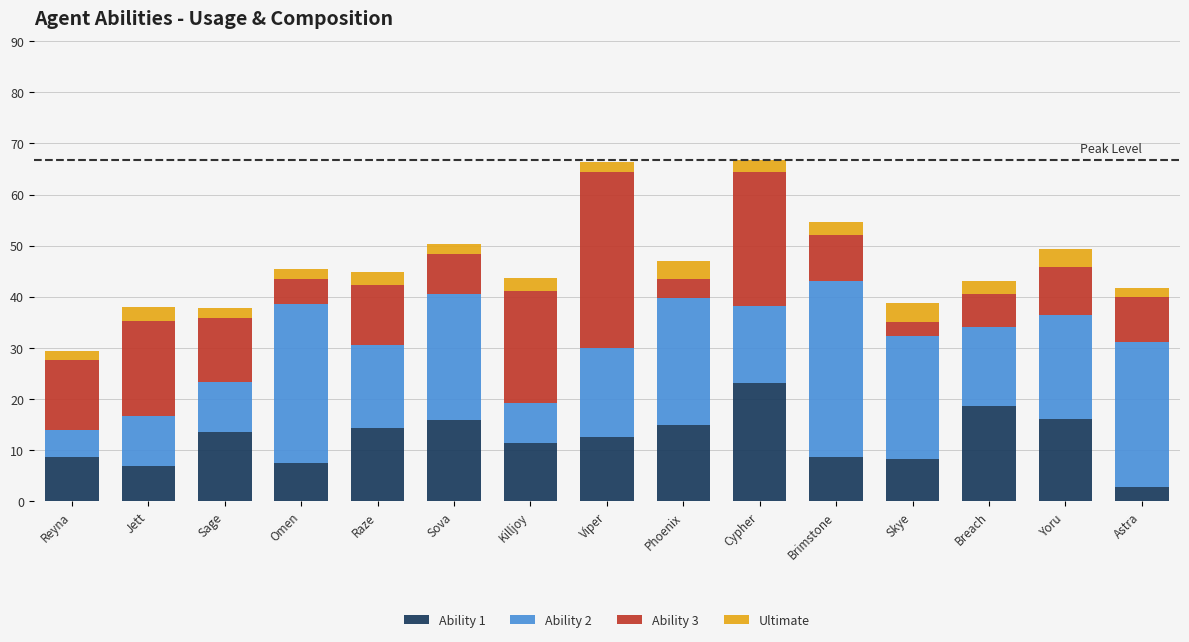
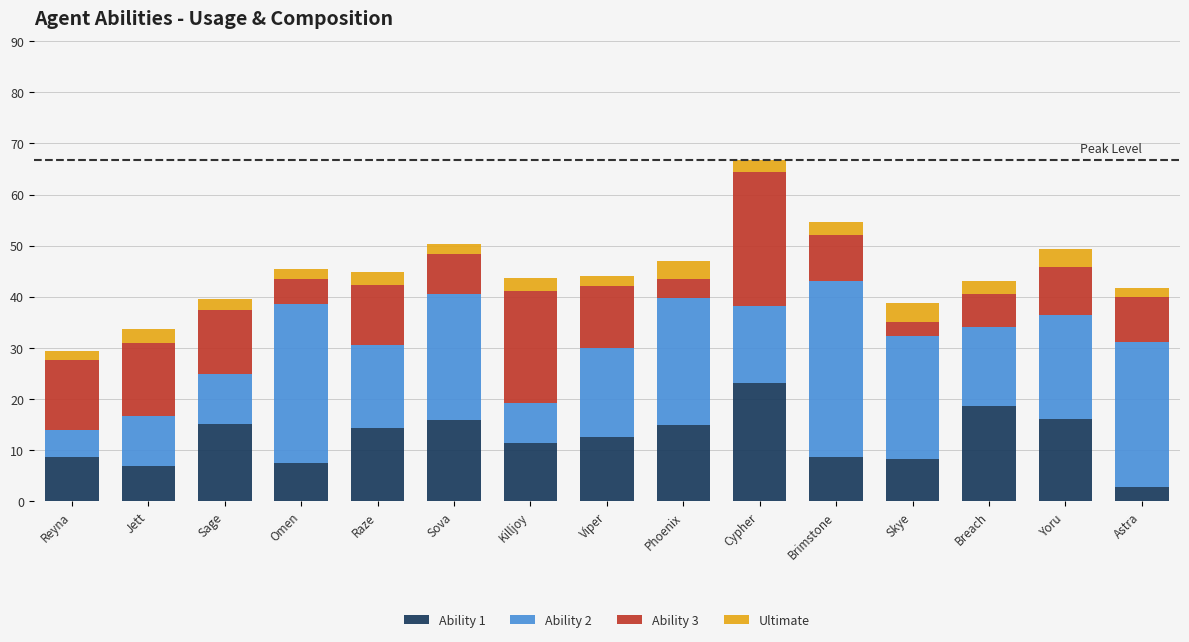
  {
    "Ability 1": {
      "Reyna": 9,
      "Jett": 7,
-     "Sage": 14,
+     "Sage": 15,
      "Omen": 8,
      "Raze": 14,
      "Sova": 16,
      "Killjoy": 11,
      "Viper": 13,
      "Phoenix": 15,
      "Cypher": 23,
      "Brimstone": 9,
      "Skye": 8,
      "Breach": 19,
      "Yoru": 16,
      "Astra": 3
    },
    "Ability 2": {
      "Reyna": 5,
      "Jett": 10,
      "Sage": 10,
      "Omen": 31,
      "Raze": 16,
      "Sova": 25,
      "Killjoy": 8,
      "Viper": 17,
      "Phoenix": 25,
      "Cypher": 15,
      "Brimstone": 34,
      "Skye": 24,
      "Breach": 16,
      "Yoru": 20,
      "Astra": 28
    },
    "Ability 3": {
      "Reyna": 14,
-     "Jett": 19,
+     "Jett": 14,
      "Sage": 13,
      "Omen": 5,
      "Raze": 12,
      "Sova": 8,
      "Killjoy": 22,
-     "Viper": 34,
+     "Viper": 12,
      "Phoenix": 4,
      "Cypher": 26,
      "Brimstone": 9,
      "Skye": 3,
      "Breach": 6,
      "Yoru": 9,
      "Astra": 9
    },
    "Ultimate": {
      "Reyna": 2,
      "Jett": 3,
      "Sage": 2,
      "Omen": 2,
      "Raze": 3,
      "Sova": 2,
      "Killjoy": 3,
      "Viper": 2,
      "Phoenix": 4,
      "Cypher": 2,
      "Brimstone": 3,
      "Skye": 4,
      "Breach": 3,
      "Yoru": 4,
      "Astra": 2
    }
  }
